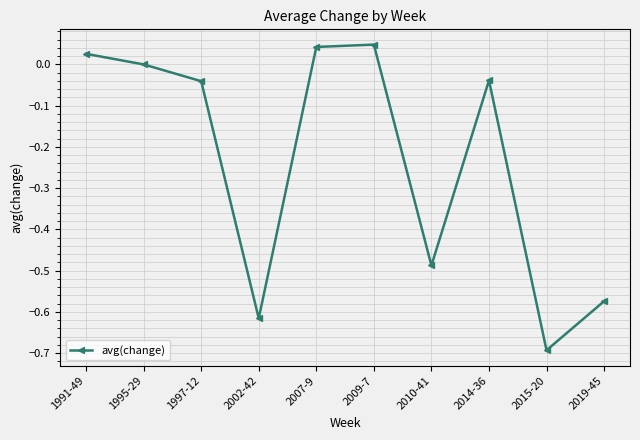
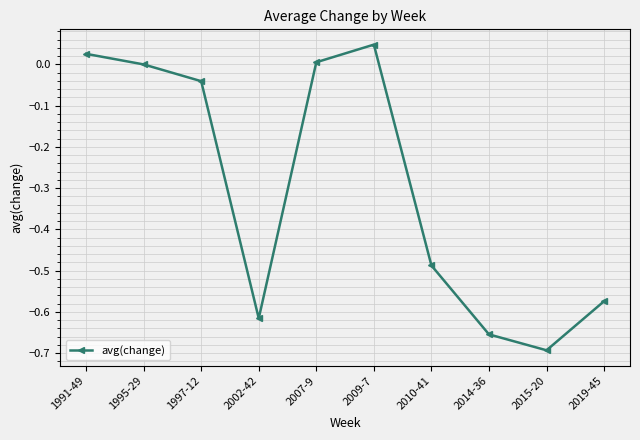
  {
    "1991-49": 0.03,
    "1995-29": 0.00,
    "1997-12": -0.04,
    "2002-42": -0.62,
-   "2007-9": 0.04,
+   "2007-9": 0.01,
    "2009-7": 0.05,
    "2010-41": -0.49,
-   "2014-36": -0.04,
+   "2014-36": -0.65,
    "2015-20": -0.69,
    "2019-45": -0.57
  }
